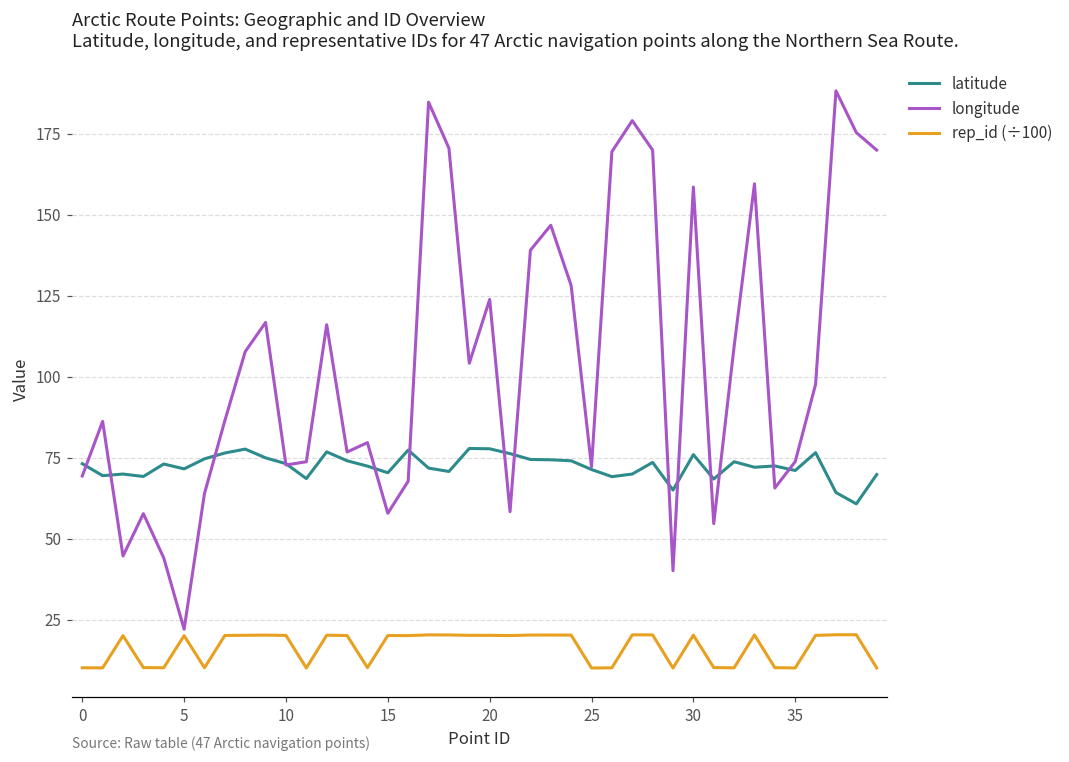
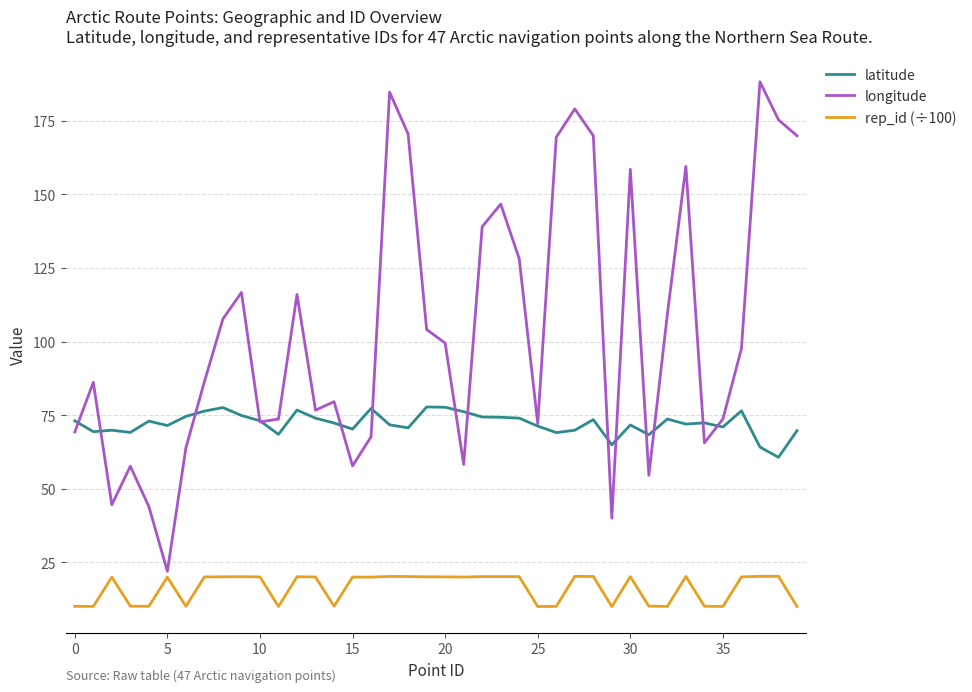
  {
    "latitude": {
      "0": 73,
      "5": 72,
      "15": 70,
      "20": 78,
-     "30": 76,
+     "30": 72,
      "35": 71
    },
    "longitude": {
      "0": 69,
      "5": 22,
      "15": 58,
-     "20": 124,
+     "20": 100,
      "30": 159,
      "35": 74
    },
    "rep_id (÷100)": {
      "0": 10,
      "5": 20,
      "10": 20,
      "15": 20,
      "20": 20,
      "25": 10,
      "30": 20,
      "35": 10
    }
  }
